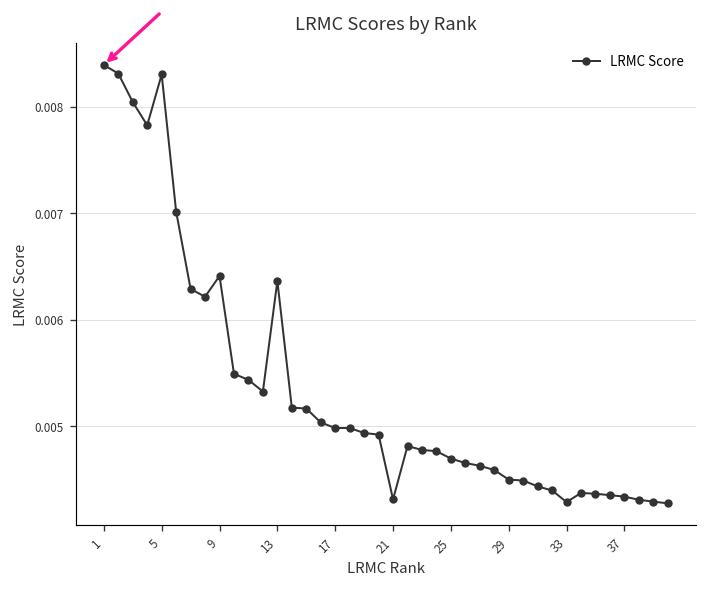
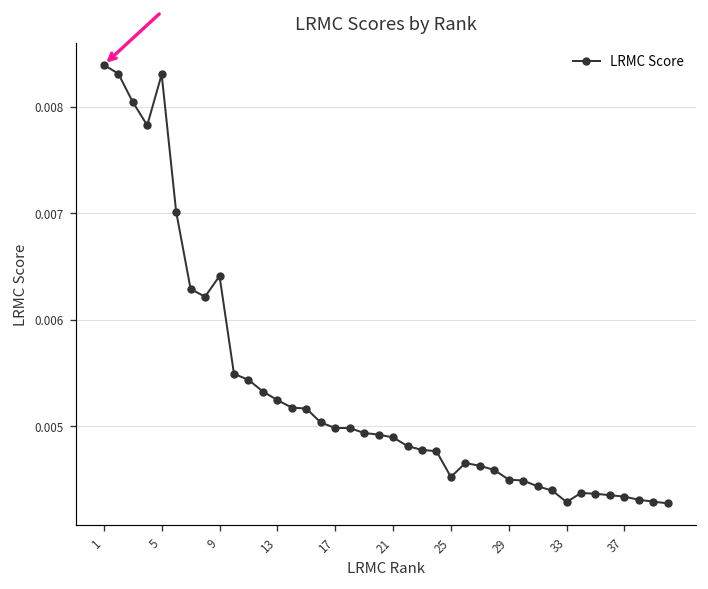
  {
    "1": 0.0084,
    "5": 0.0083,
    "9": 0.0064,
-   "13": 0.0064,
+   "13": 0.0052,
    "17": 0.0050,
-   "21": 0.0043,
-   "25": 0.0047,
+   "21": 0.0049,
+   "25": 0.0045,
    "29": 0.0045,
    "33": 0.0043,
    "37": 0.0043
  }
